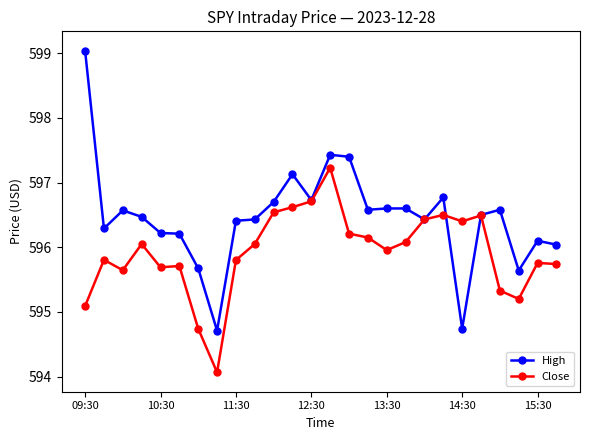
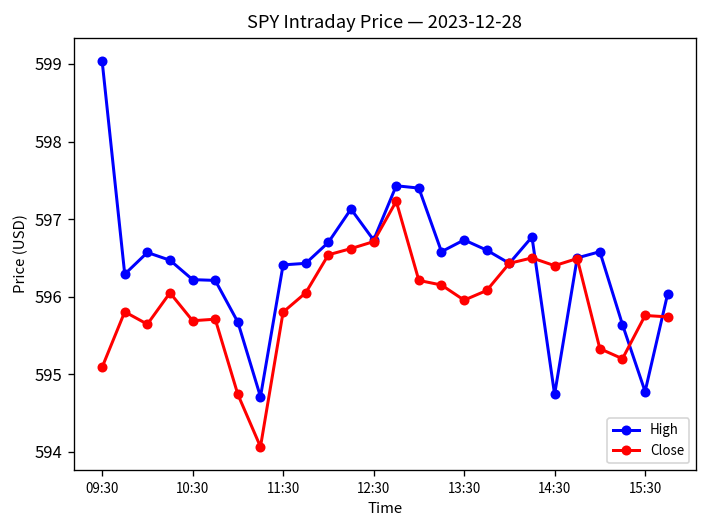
  {
    "High": {
      "09:30": 599.0,
      "10:30": 596.2,
      "11:30": 596.4,
-     "13:30": 596.6,
+     "13:30": 596.7,
      "14:30": 594.7,
-     "15:30": 596.1
+     "15:30": 594.8
    },
    "Close": {
      "09:30": 595.1,
      "10:30": 595.7,
      "11:30": 595.8,
      "13:30": 596.0,
      "14:30": 596.4,
      "15:30": 595.8
    }
  }
